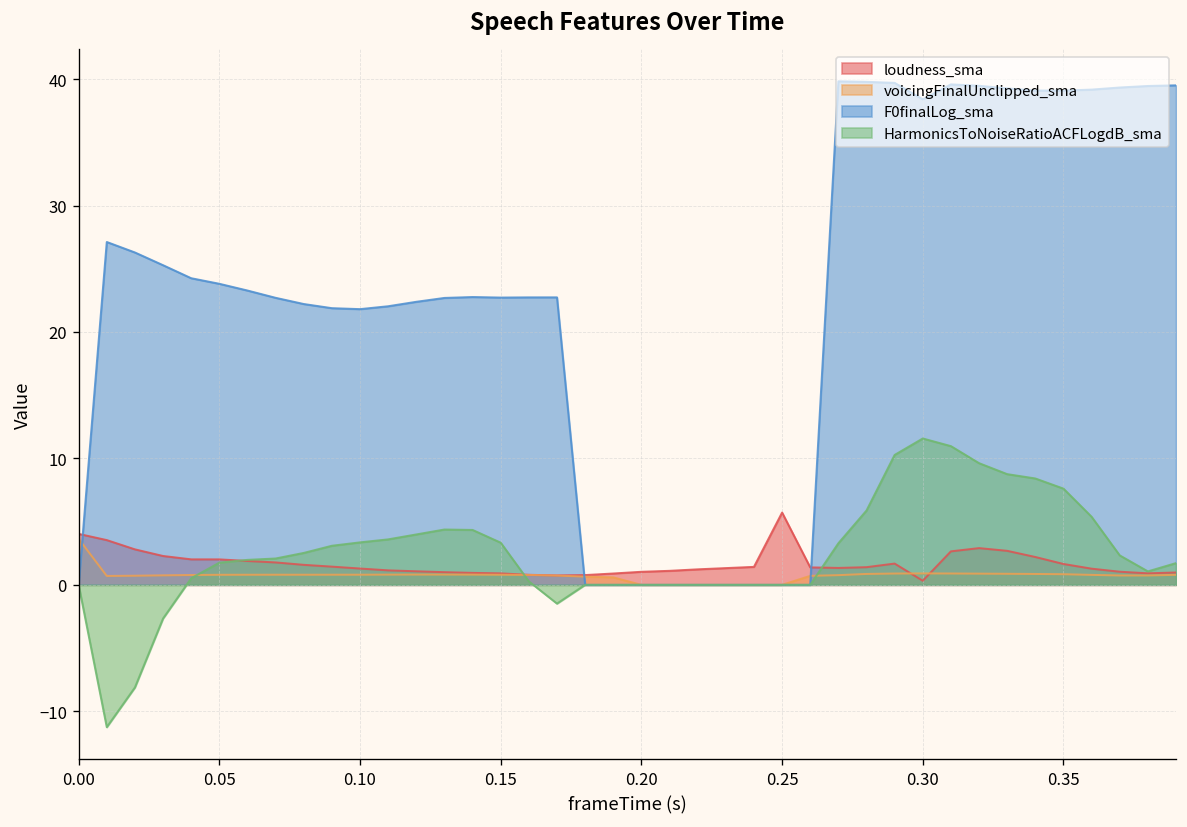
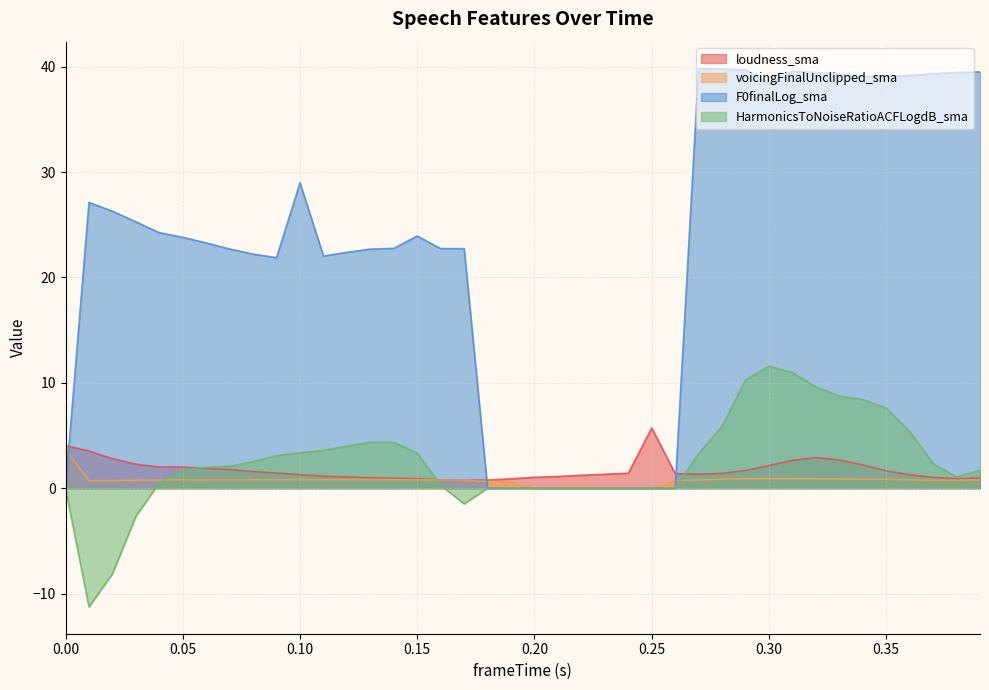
  {
    "loudness_sma": {
      "0.00": 4.0,
      "0.05": 2.0,
      "0.10": 1.3,
      "0.20": 1.0,
      "0.25": 5.7,
-     "0.30": 0.3,
+     "0.30": 2.2,
      "0.35": 1.6
    },
    "voicingFinalUnclipped_sma": {
      "0.00": 3.6,
      "0.05": 0.8,
      "0.10": 0.8,
      "0.30": 0.9,
      "0.35": 0.8
    },
    "F0finalLog_sma": {
      "0.05": 23.8,
-     "0.10": 21.8,
-     "0.15": 22.7
+     "0.10": 29.0,
+     "0.15": 23.9
    }
  }
